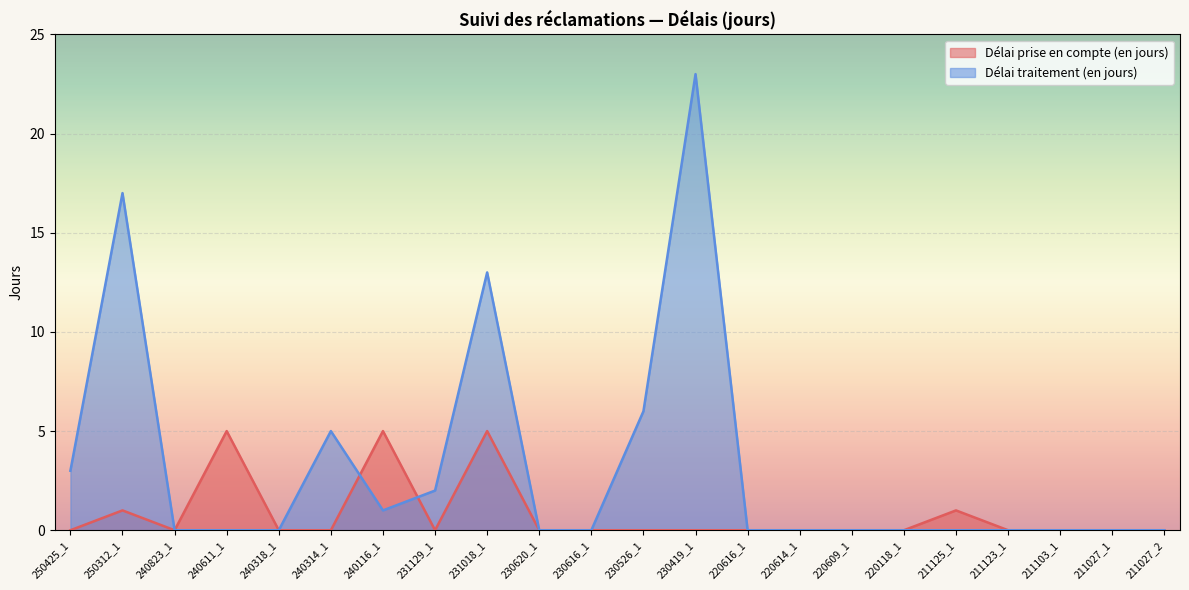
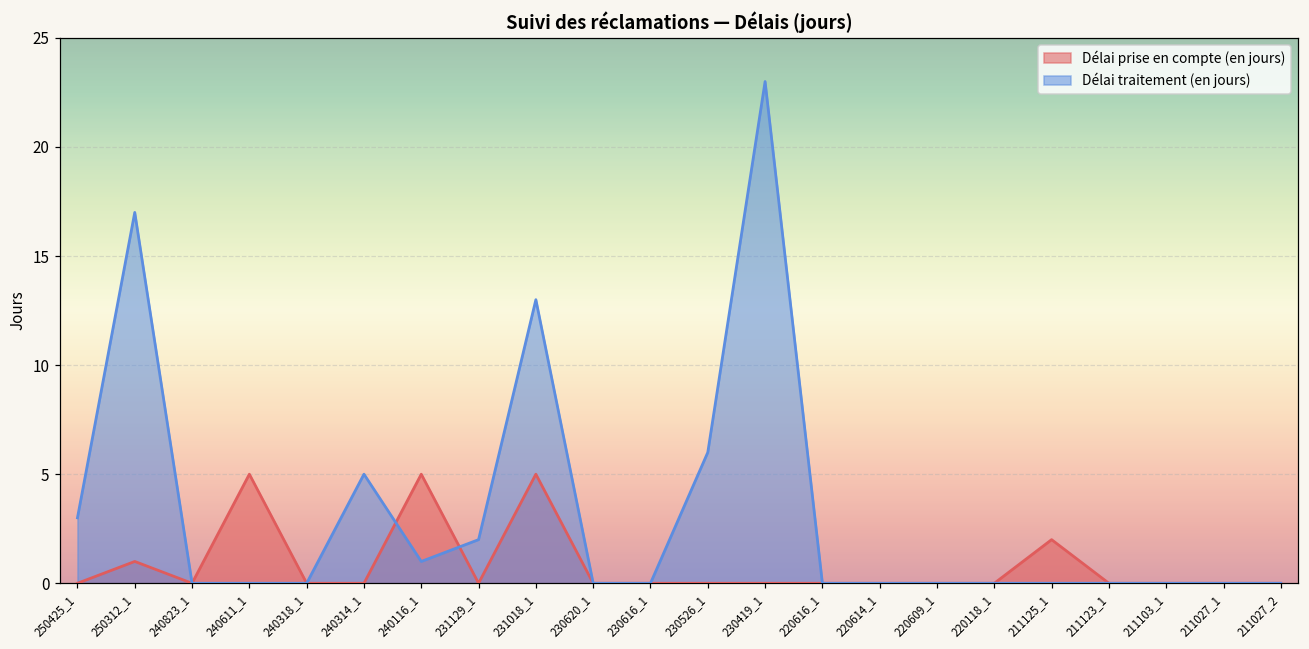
  {
    "Délai prise en compte (en jours)": {
      "250425_1": 0,
      "250312_1": 1,
      "240611_1": 5,
      "240314_1": 0,
      "240116_1": 5,
      "231129_1": 0,
      "231018_1": 5,
      "230526_1": 0,
      "230419_1": 0,
-     "211125_1": 1
+     "211125_1": 2
    },
    "Délai traitement (en jours)": {
      "250425_1": 3,
      "250312_1": 17,
      "240611_1": 0,
      "240314_1": 5,
      "240116_1": 1,
      "231129_1": 2,
      "231018_1": 13,
      "230526_1": 6,
      "230419_1": 23,
      "211125_1": 0
    }
  }
